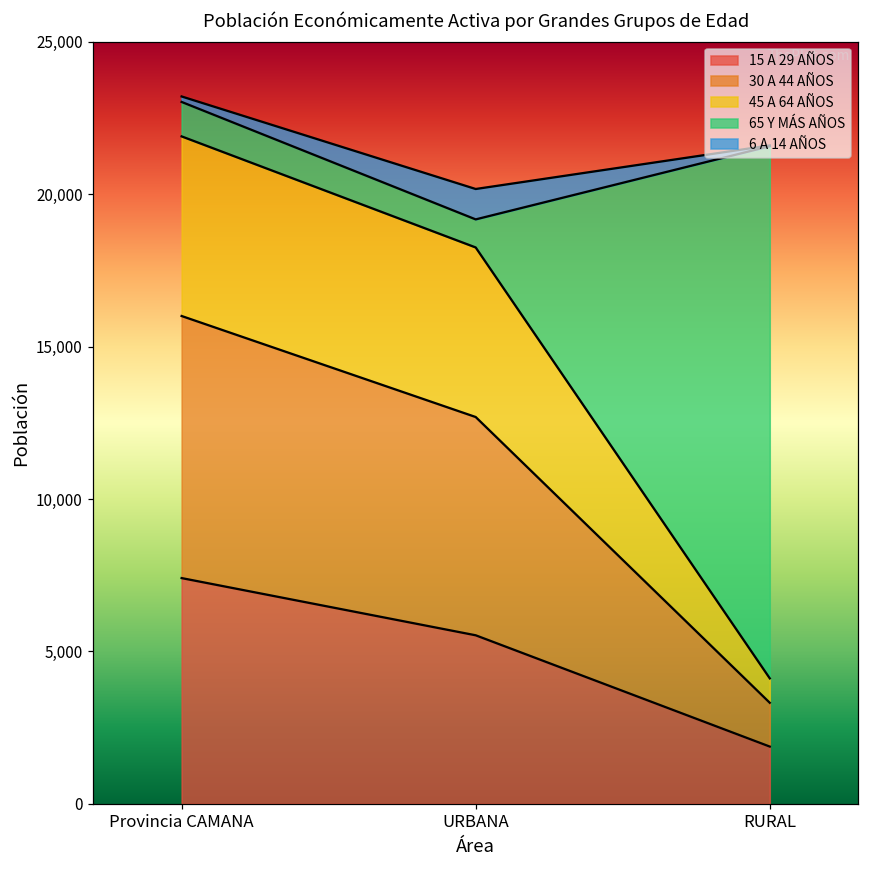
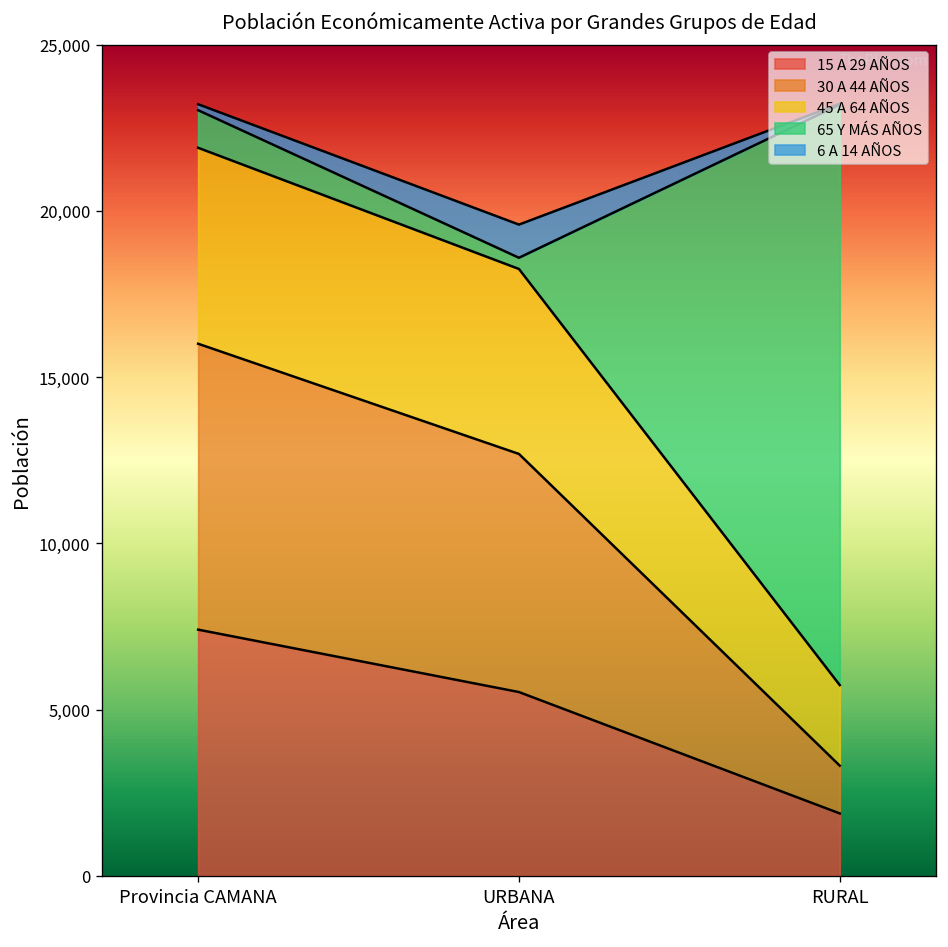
  {
    "45 A 64 AÑOS": {
      "Provincia CAMANA": "5,900",
      "URBANA": "5,600",
-     "RURAL": "800"
+     "RURAL": "2,400"
    },
    "65 Y MÁS AÑOS": {
      "Provincia CAMANA": "1,100",
-     "URBANA": "900"
+     "URBANA": "300"
    },
    "6 A 14 AÑOS": {
      "Provincia CAMANA": "200",
      "URBANA": "1,000"
    }
  }
